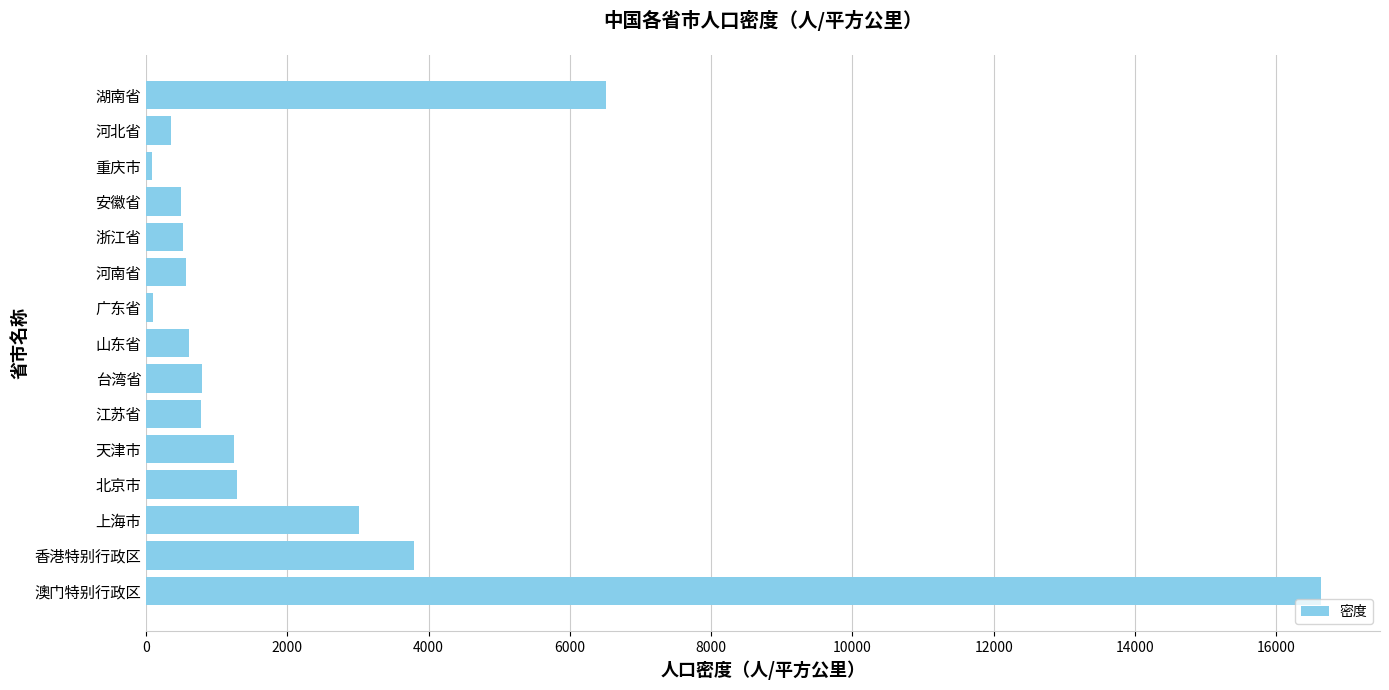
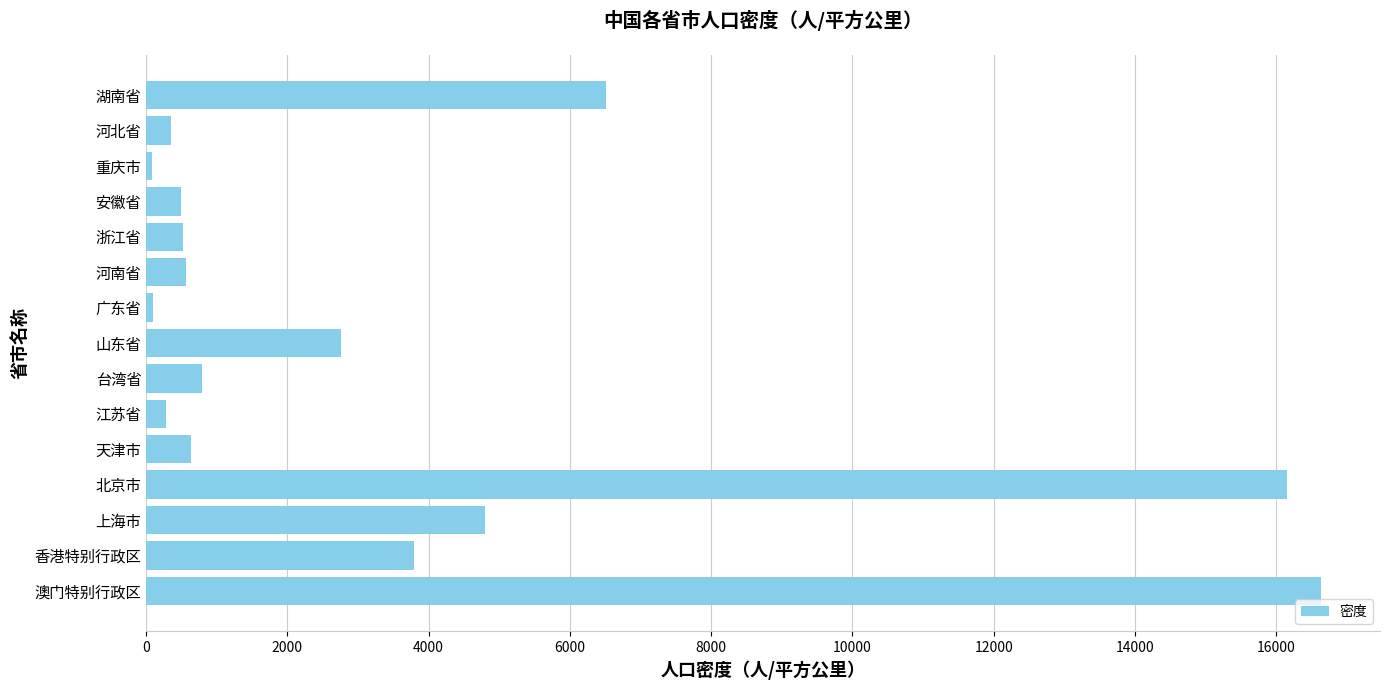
  {
    "湖南省": 6500,
    "河北省": 400,
    "重庆市": 100,
    "安徽省": 500,
    "浙江省": 500,
    "河南省": 600,
    "广东省": 100,
-   "山东省": 600,
+   "山东省": 2800,
    "台湾省": 800,
-   "江苏省": 800,
-   "天津市": 1200,
-   "北京市": 1300,
-   "上海市": 3000,
+   "江苏省": 300,
+   "天津市": 600,
+   "北京市": 16200,
+   "上海市": 4800,
    "香港特别行政区": 3800,
    "澳门特别行政区": 16600
  }
